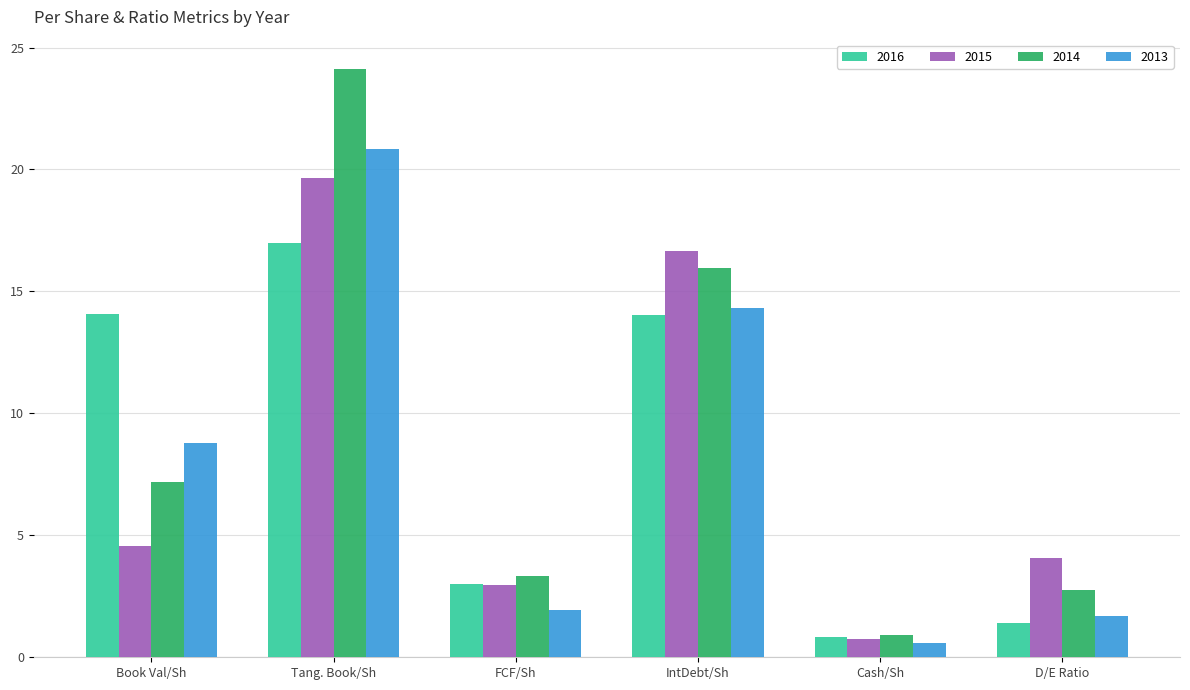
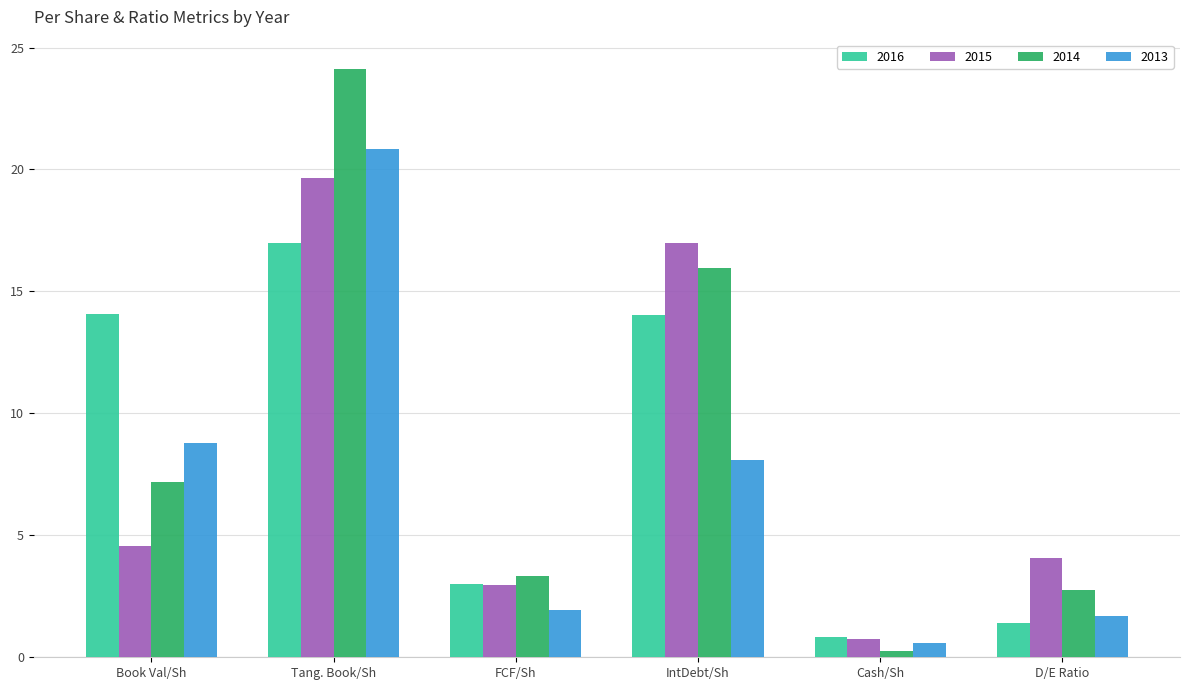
  {
    "2016": {
      "Book Val/Sh": 14.1,
      "Tang. Book/Sh": 17.0,
      "FCF/Sh": 3.0,
      "IntDebt/Sh": 14.0,
      "Cash/Sh": 0.8,
      "D/E Ratio": 1.4
    },
    "2015": {
      "Book Val/Sh": 4.6,
      "Tang. Book/Sh": 19.6,
      "FCF/Sh": 3.0,
-     "IntDebt/Sh": 16.6,
+     "IntDebt/Sh": 17.0,
      "Cash/Sh": 0.7,
      "D/E Ratio": 4.1
    },
    "2014": {
      "Book Val/Sh": 7.2,
      "Tang. Book/Sh": 24.1,
      "FCF/Sh": 3.3,
      "IntDebt/Sh": 15.9,
-     "Cash/Sh": 0.9,
+     "Cash/Sh": 0.3,
      "D/E Ratio": 2.7
    },
    "2013": {
      "Book Val/Sh": 8.8,
      "Tang. Book/Sh": 20.8,
      "FCF/Sh": 2.0,
-     "IntDebt/Sh": 14.3,
+     "IntDebt/Sh": 8.1,
      "Cash/Sh": 0.6,
      "D/E Ratio": 1.7
    }
  }
